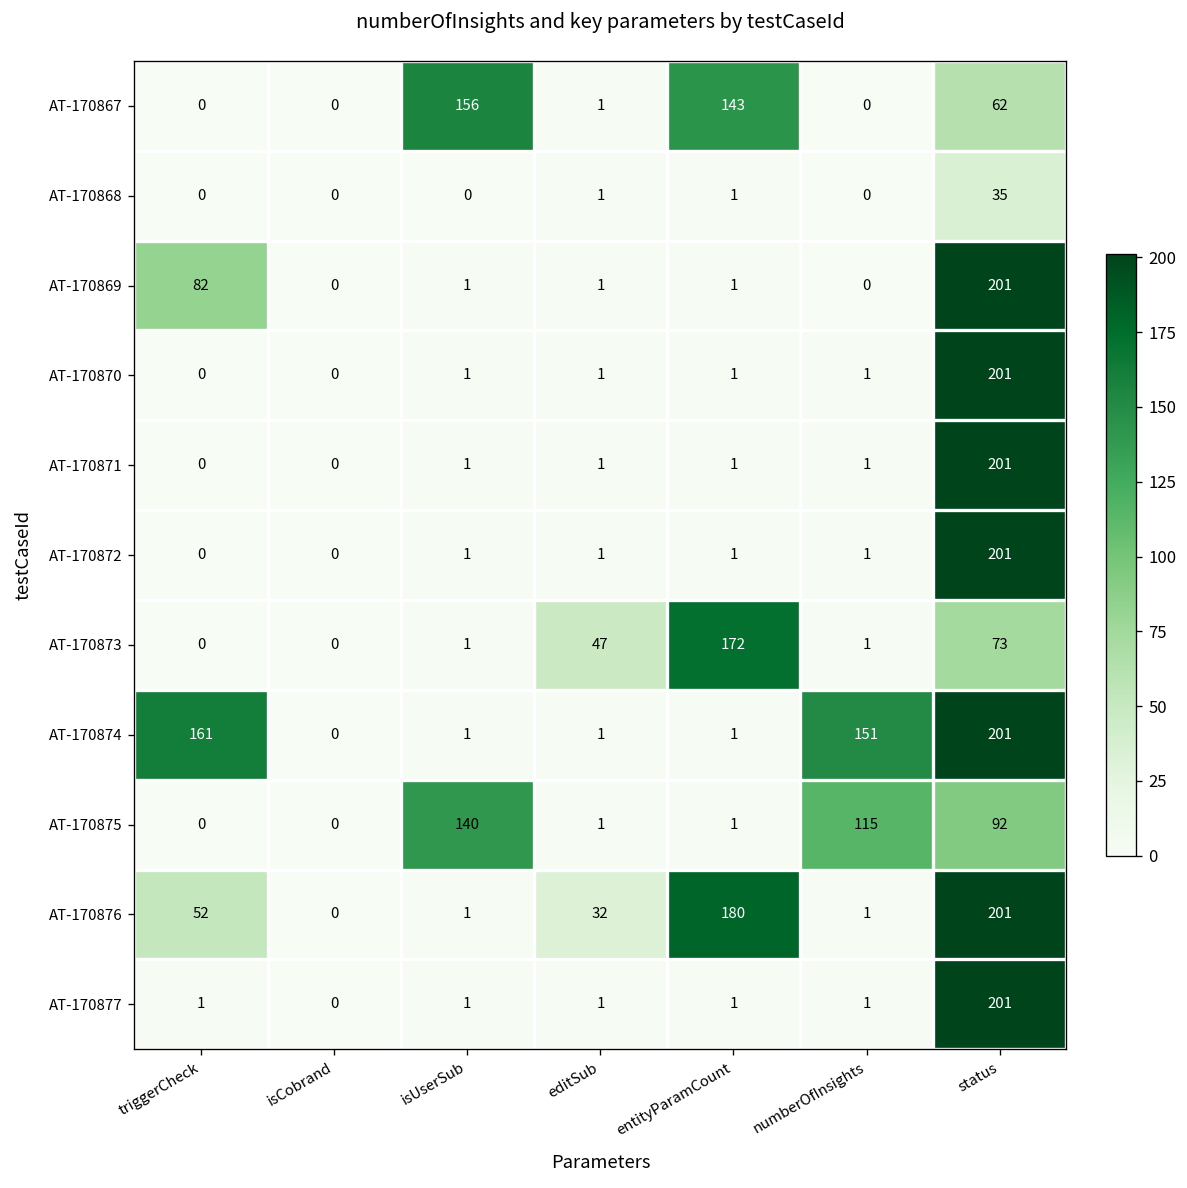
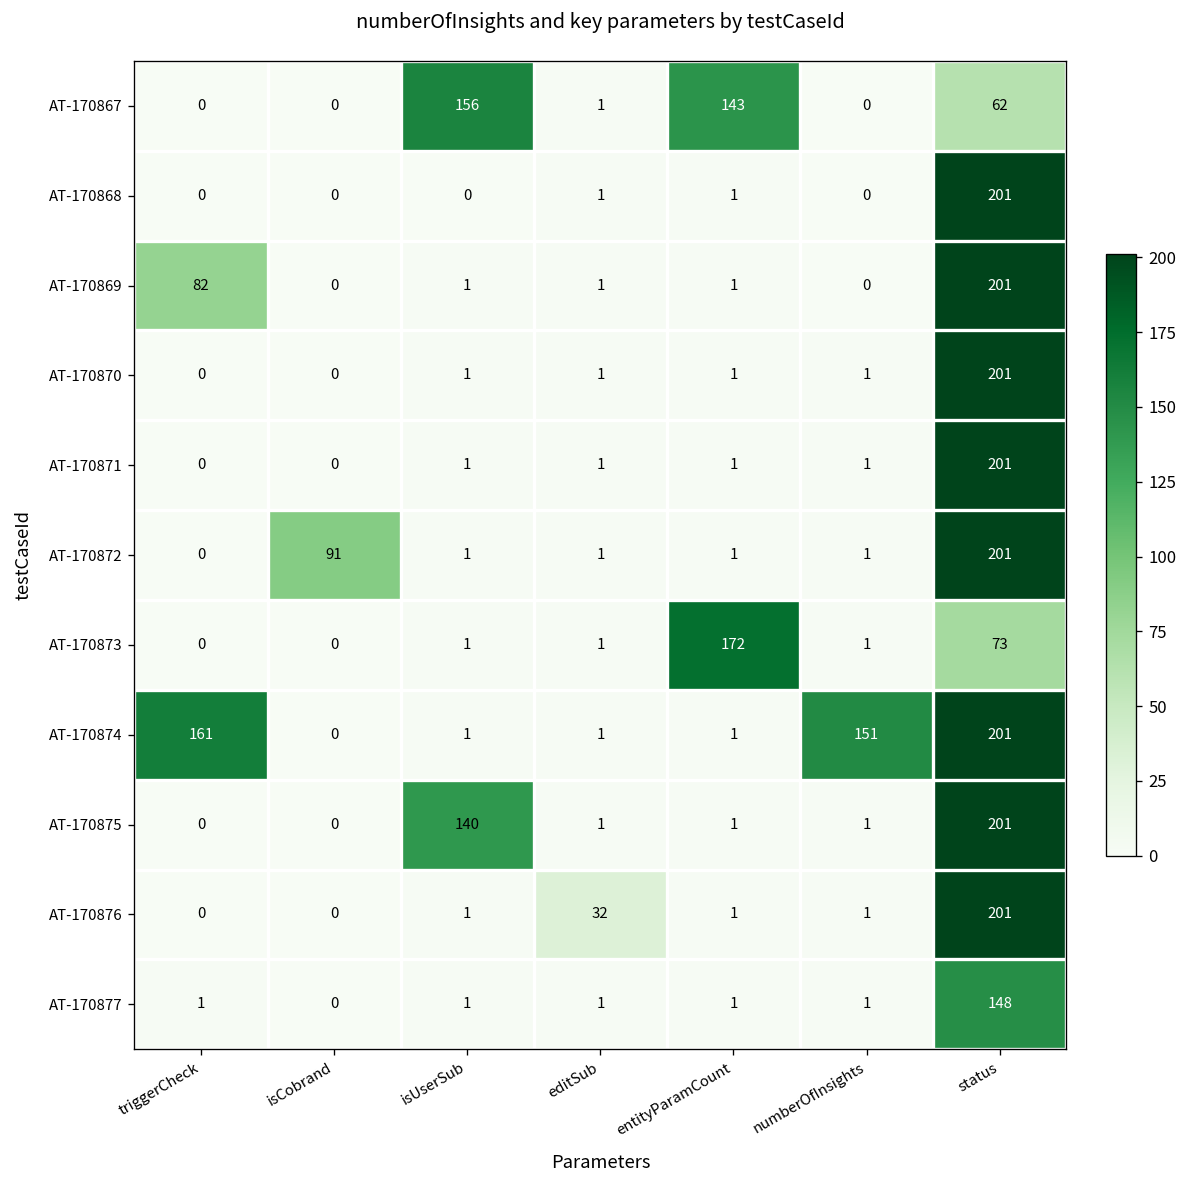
  {
    "AT-170867": {
      "triggerCheck": 0,
      "isCobrand": 0,
      "isUserSub": 156,
      "editSub": 1,
      "entityParamCount": 143,
      "numberOfInsights": 0,
      "status": 62
    },
    "AT-170868": {
      "triggerCheck": 0,
      "isCobrand": 0,
      "isUserSub": 0,
      "editSub": 1,
      "entityParamCount": 1,
      "numberOfInsights": 0,
-     "status": 35
+     "status": 201
    },
    "AT-170869": {
      "triggerCheck": 82,
      "isCobrand": 0,
      "isUserSub": 1,
      "editSub": 1,
      "entityParamCount": 1,
      "numberOfInsights": 0,
      "status": 201
    },
    "AT-170870": {
      "triggerCheck": 0,
      "isCobrand": 0,
      "isUserSub": 1,
      "editSub": 1,
      "entityParamCount": 1,
      "numberOfInsights": 1,
      "status": 201
    },
    "AT-170871": {
      "triggerCheck": 0,
      "isCobrand": 0,
      "isUserSub": 1,
      "editSub": 1,
      "entityParamCount": 1,
      "numberOfInsights": 1,
      "status": 201
    },
    "AT-170872": {
      "triggerCheck": 0,
-     "isCobrand": 0,
+     "isCobrand": 91,
      "isUserSub": 1,
      "editSub": 1,
      "entityParamCount": 1,
      "numberOfInsights": 1,
      "status": 201
    },
    "AT-170873": {
      "triggerCheck": 0,
      "isCobrand": 0,
      "isUserSub": 1,
-     "editSub": 47,
+     "editSub": 1,
      "entityParamCount": 172,
      "numberOfInsights": 1,
      "status": 73
    },
    "AT-170874": {
      "triggerCheck": 161,
      "isCobrand": 0,
      "isUserSub": 1,
      "editSub": 1,
      "entityParamCount": 1,
      "numberOfInsights": 151,
      "status": 201
    },
    "AT-170875": {
      "triggerCheck": 0,
      "isCobrand": 0,
      "isUserSub": 140,
      "editSub": 1,
      "entityParamCount": 1,
-     "numberOfInsights": 115,
-     "status": 92
+     "numberOfInsights": 1,
+     "status": 201
    },
    "AT-170876": {
-     "triggerCheck": 52,
+     "triggerCheck": 0,
      "isCobrand": 0,
      "isUserSub": 1,
      "editSub": 32,
-     "entityParamCount": 180,
+     "entityParamCount": 1,
      "numberOfInsights": 1,
      "status": 201
    },
    "AT-170877": {
      "triggerCheck": 1,
      "isCobrand": 0,
      "isUserSub": 1,
      "editSub": 1,
      "entityParamCount": 1,
      "numberOfInsights": 1,
-     "status": 201
+     "status": 148
    }
  }
